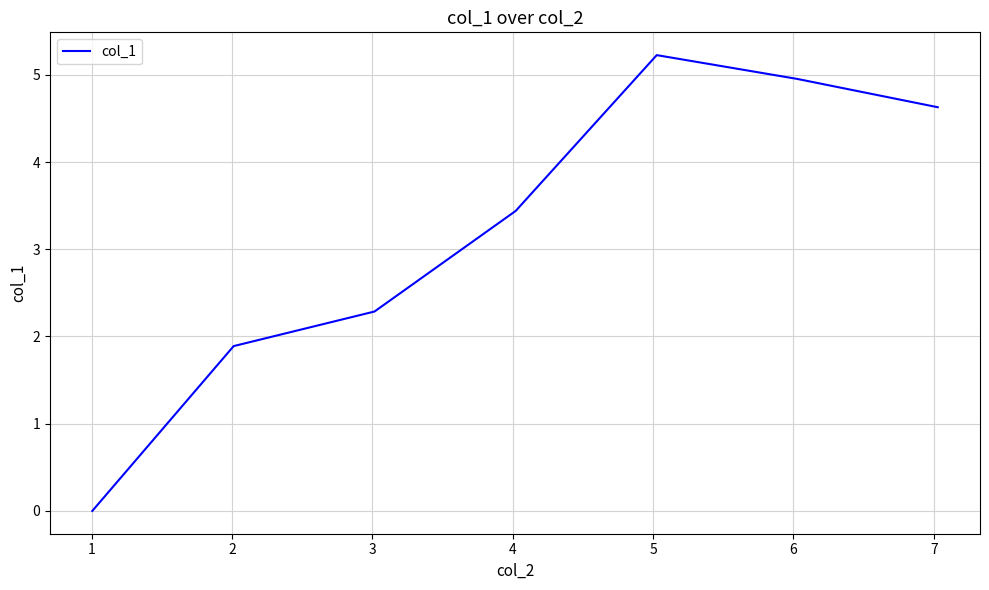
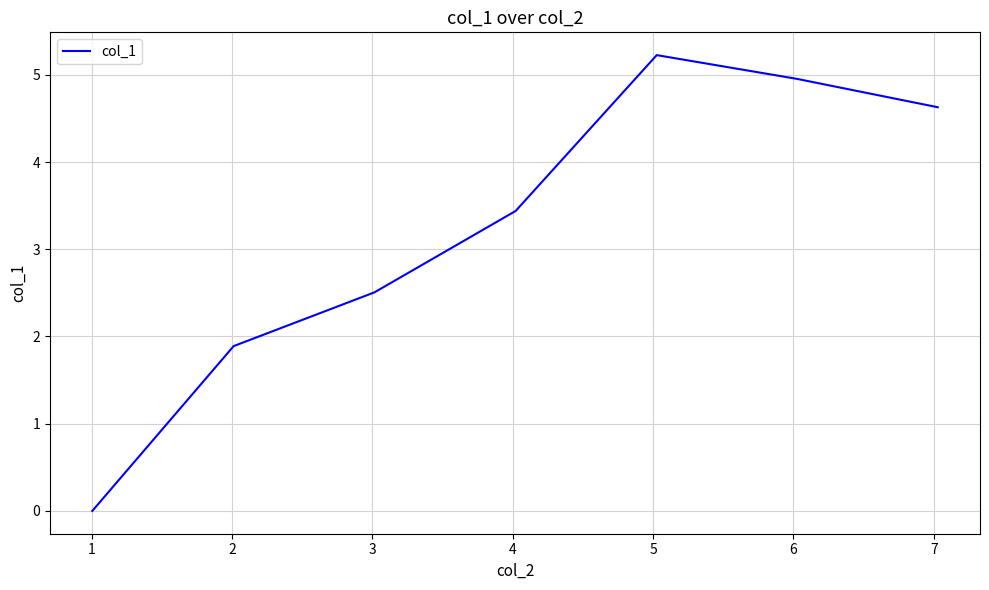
  {
    "1": 0.0,
    "2": 1.9,
-   "3": 2.3
+   "3": 2.5
  }
